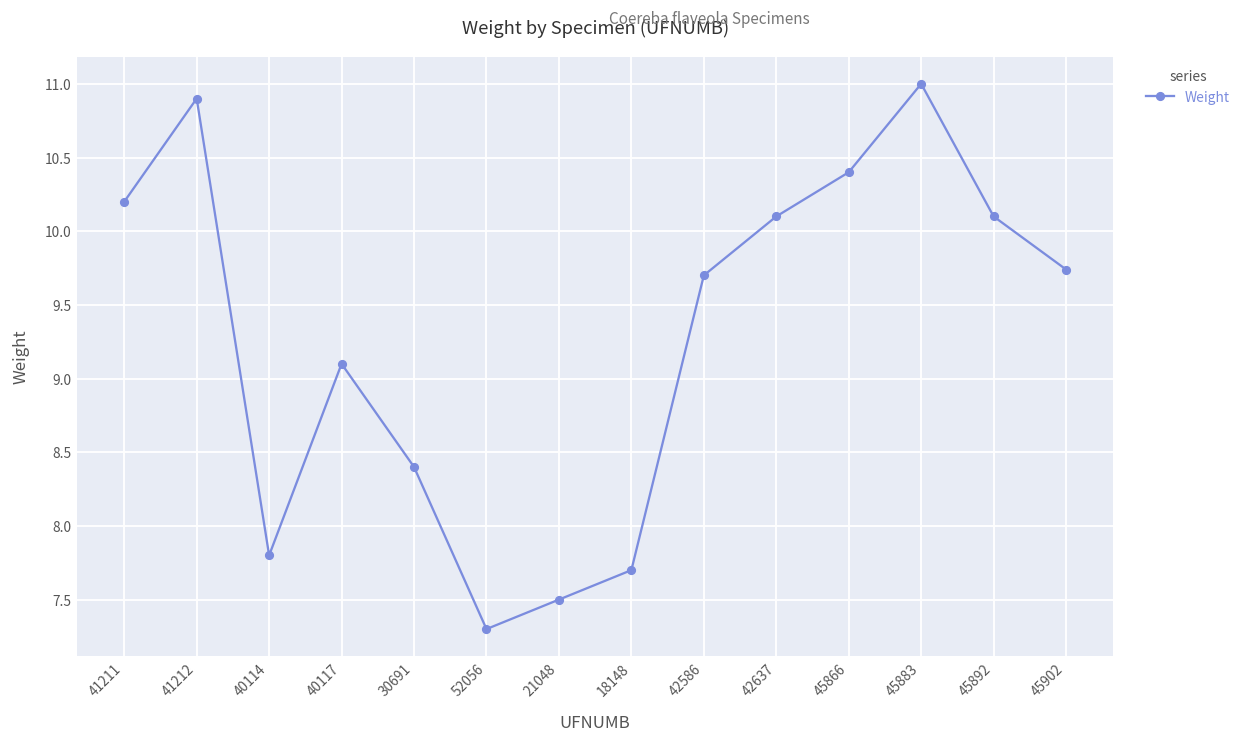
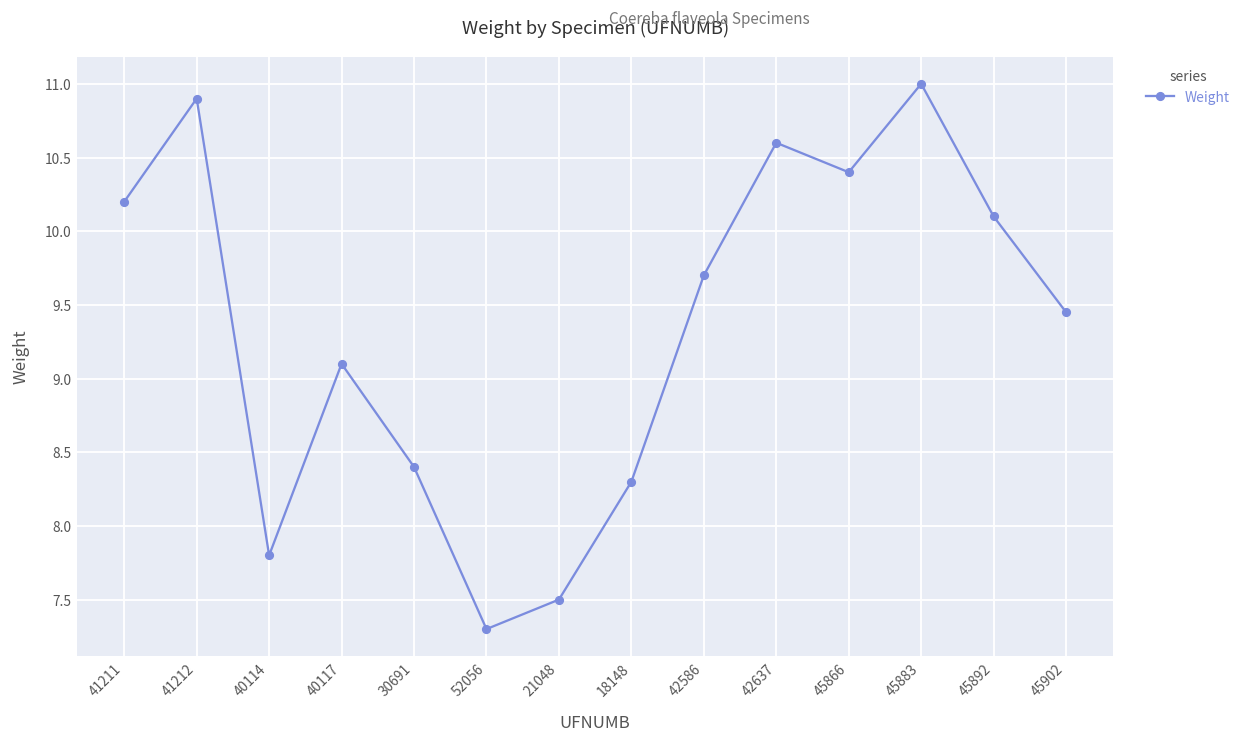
  {
    "41211": 10.20,
    "41212": 10.90,
    "40114": 7.80,
    "40117": 9.10,
    "30691": 8.40,
    "52056": 7.30,
    "21048": 7.50,
-   "18148": 7.7,
+   "18148": 8.3,
    "42586": 9.70,
-   "42637": 10.1,
+   "42637": 10.6,
    "45866": 10.40,
    "45883": 11.00,
    "45892": 10.10,
-   "45902": 9.74
+   "45902": 9.45
  }
